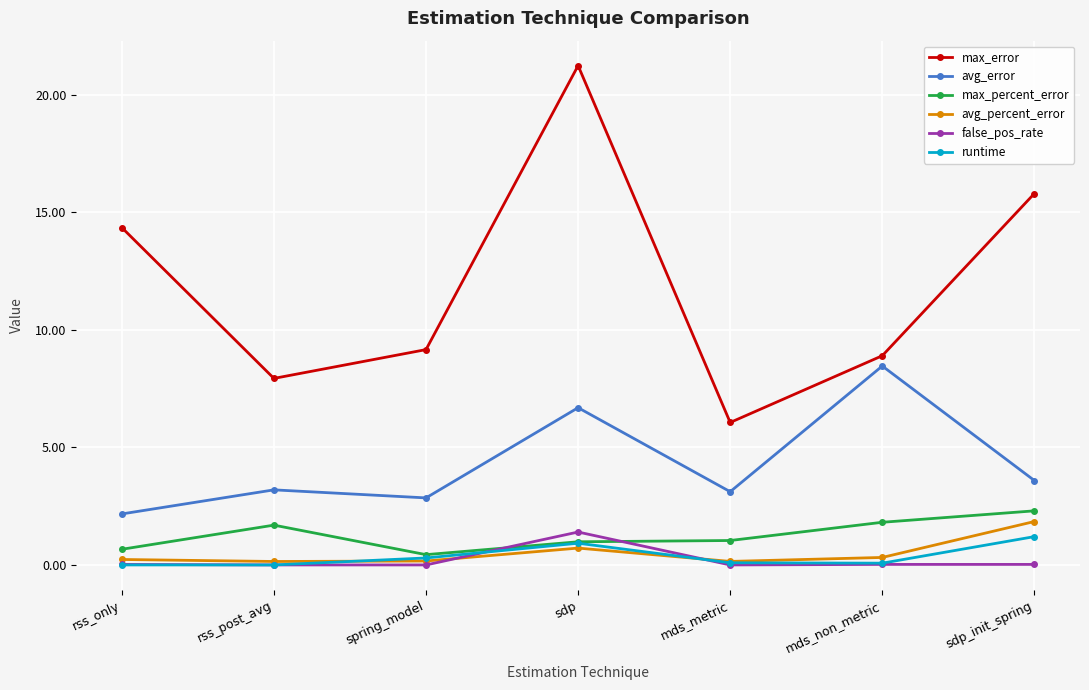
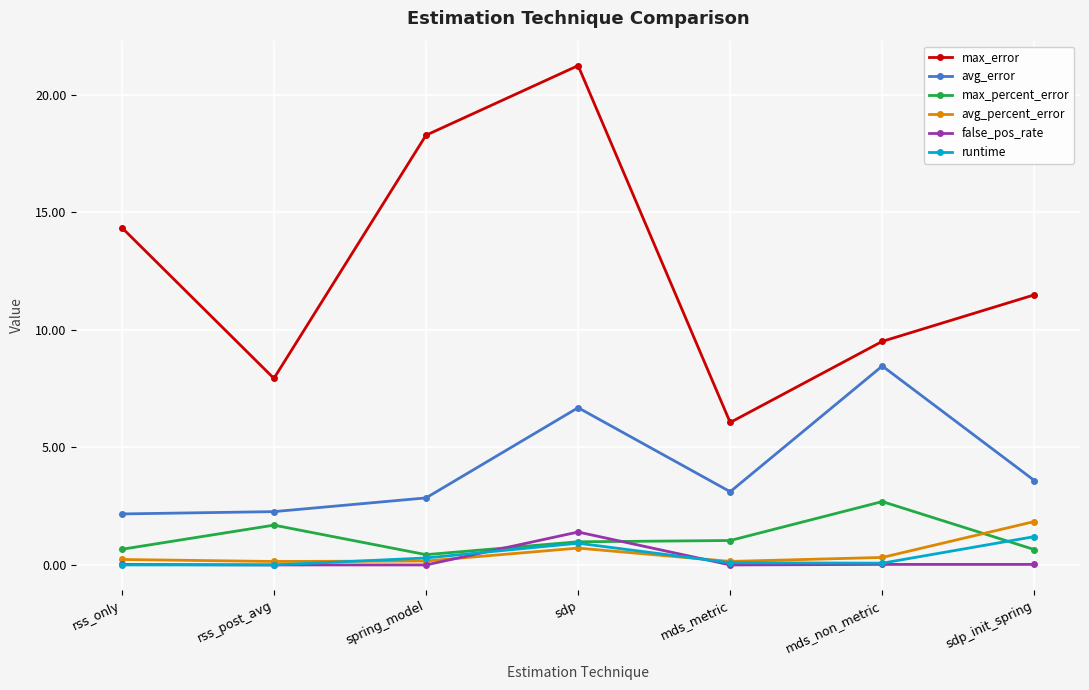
  {
    "max_error": {
      "rss_only": 14.4,
      "rss_post_avg": 7.9,
-     "spring_model": 9.2,
+     "spring_model": 18.3,
      "sdp": 21.2,
      "mds_metric": 6.1,
-     "mds_non_metric": 8.9,
-     "sdp_init_spring": 15.8
+     "mds_non_metric": 9.5,
+     "sdp_init_spring": 11.5
    },
    "avg_error": {
      "rss_only": 2.2,
-     "rss_post_avg": 3.2,
+     "rss_post_avg": 2.3,
      "spring_model": 2.9,
      "sdp": 6.7,
      "mds_metric": 3.1,
      "mds_non_metric": 8.5,
      "sdp_init_spring": 3.6
    },
    "max_percent_error": {
      "rss_only": 0.7,
      "rss_post_avg": 1.7,
      "spring_model": 0.4,
      "mds_metric": 1.0,
-     "mds_non_metric": 1.8,
-     "sdp_init_spring": 2.3
+     "mds_non_metric": 2.7,
+     "sdp_init_spring": 0.7
    },
    "avg_percent_error": {
      "rss_only": 0.2,
      "rss_post_avg": 0.1,
      "spring_model": 0.2,
      "sdp": 0.7,
      "mds_non_metric": 0.3,
      "sdp_init_spring": 1.8
    },
    "false_pos_rate": {
      "spring_model": 0.0,
      "sdp": 1.4,
      "sdp_init_spring": 0.0
    },
    "runtime": {
      "spring_model": 0.3,
      "sdp_init_spring": 1.2
    }
  }
